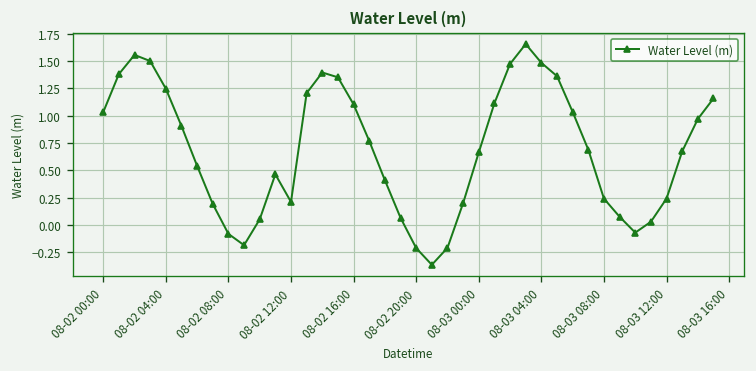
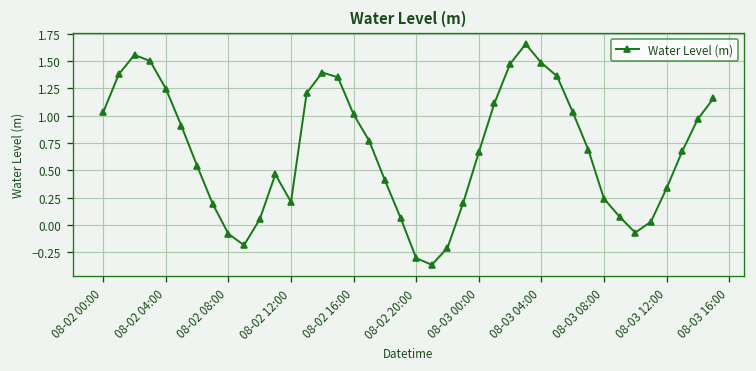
  {
    "08-02 00:00": 1.0,
    "08-02 04:00": 1.2,
    "08-02 08:00": -0.1,
    "08-02 12:00": 0.2,
-   "08-02 16:00": 1.1,
-   "08-02 20:00": -0.2,
+   "08-02 16:00": 1.0,
+   "08-02 20:00": -0.3,
    "08-03 00:00": 0.7,
    "08-03 04:00": 1.5,
    "08-03 08:00": 0.2,
-   "08-03 12:00": 0.2
+   "08-03 12:00": 0.3
  }
